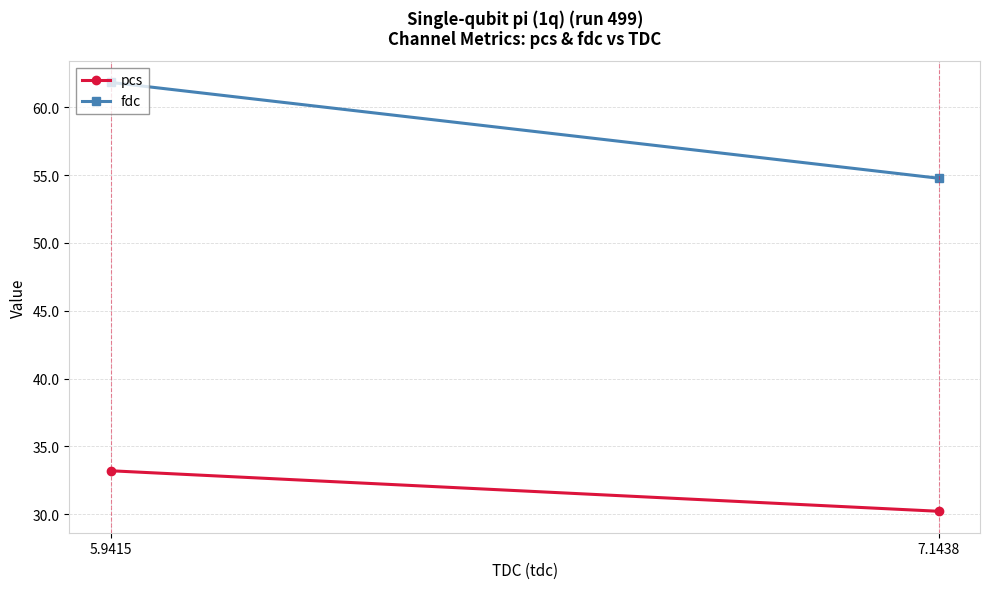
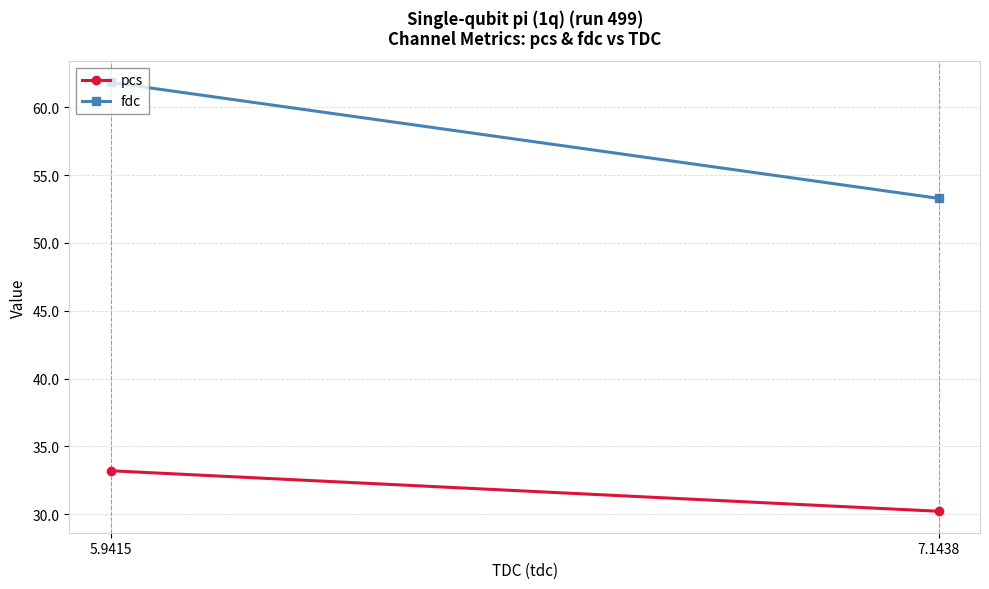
  {
    "pcs": {
      "5.9415": 33.2,
      "7.1438": 30.2
    },
    "fdc": {
-     "7.1438": 54.8
+     "7.1438": 53.3
    }
  }
